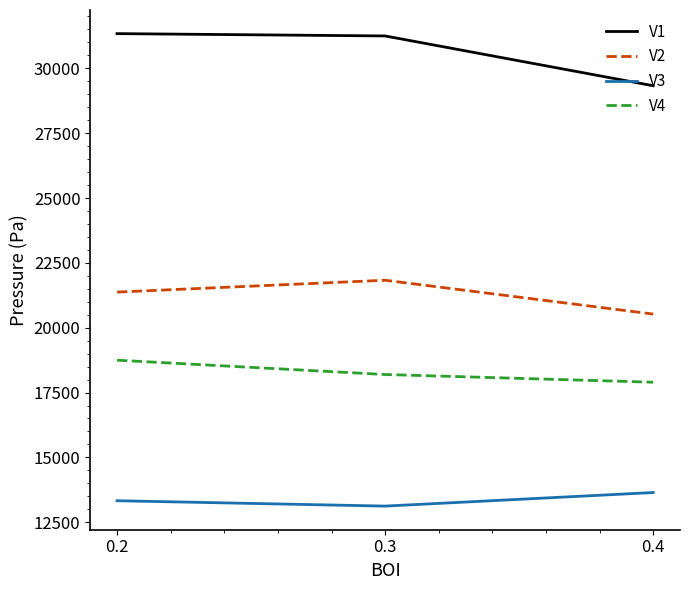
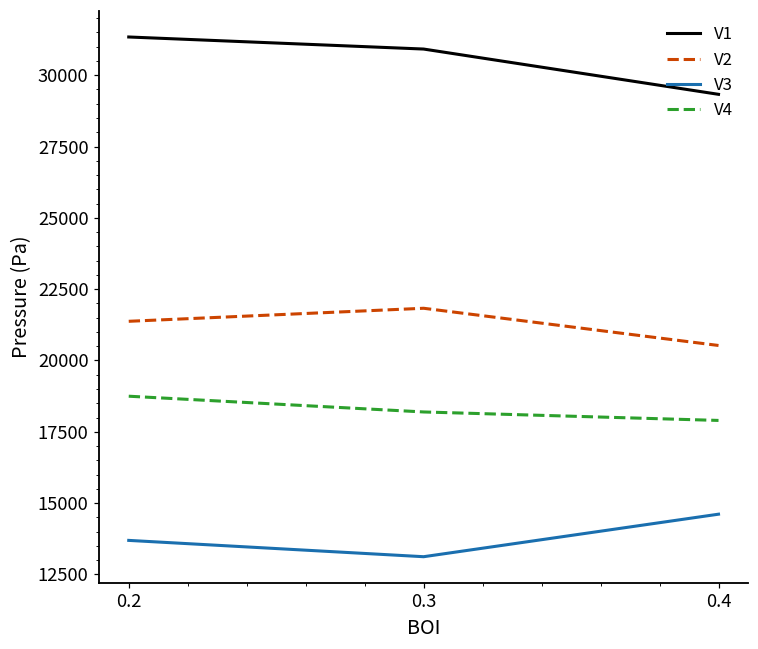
  {
    "V1": {
      "0.2": 31300,
-     "0.3": 31200,
+     "0.3": 30900,
      "0.4": 29300
    },
    "V2": {
      "0.2": 21400,
      "0.3": 21800,
      "0.4": 20500
    },
    "V3": {
-     "0.2": 13300,
+     "0.2": 13700,
      "0.3": 13100,
-     "0.4": 13600
+     "0.4": 14600
    },
    "V4": {
      "0.2": 18700,
      "0.3": 18200,
      "0.4": 17900
    }
  }
